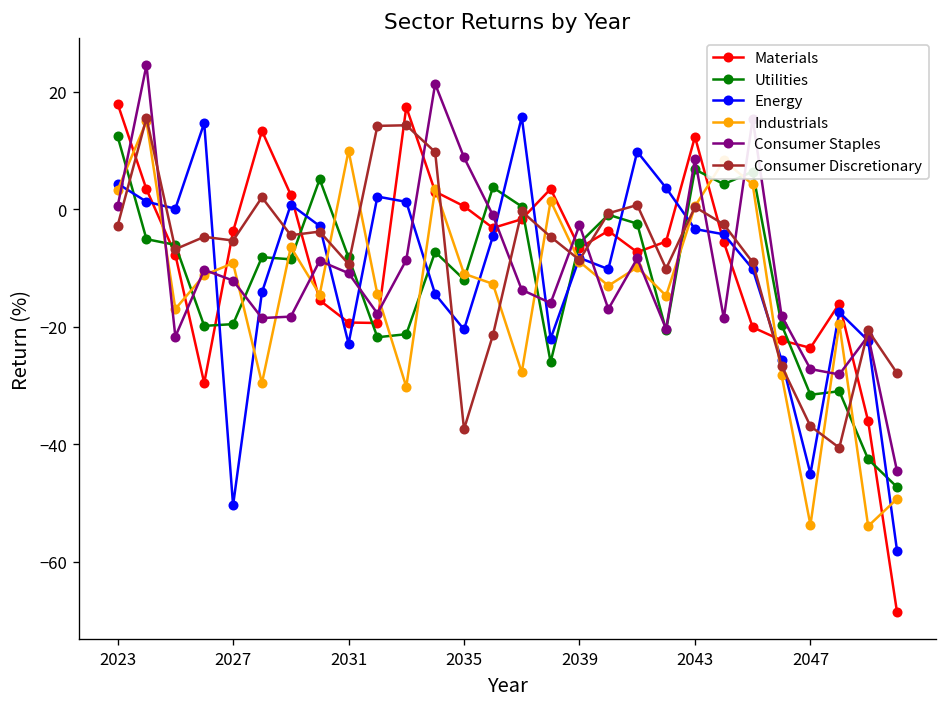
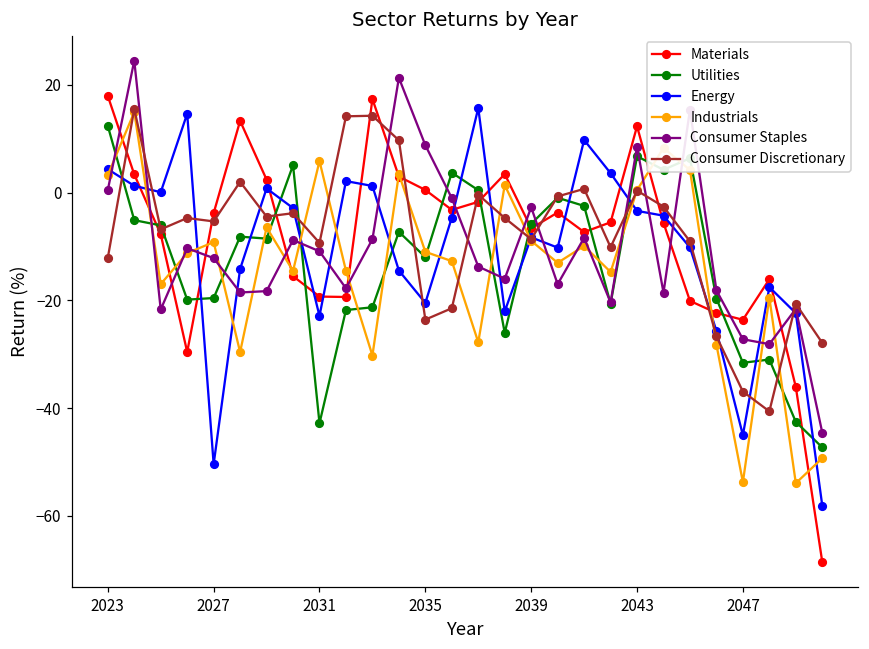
  {
    "Materials": {
      "2023": 18,
      "2027": -4,
      "2031": -19,
      "2035": 0,
      "2039": -7,
      "2043": 12,
      "2047": -24
    },
    "Utilities": {
      "2023": 12,
      "2027": -20,
-     "2031": -8,
+     "2031": -43,
      "2035": -12,
      "2039": -6,
      "2043": 7,
      "2047": -32
    },
    "Energy": {
      "2023": 4,
      "2027": -50,
      "2031": -23,
      "2035": -20,
      "2043": -3,
      "2047": -45
    },
    "Industrials": {
      "2023": 3,
      "2027": -9,
-     "2031": 10,
+     "2031": 6,
      "2035": -11,
      "2047": -54
    },
    "Consumer Staples": {
      "2023": 0,
      "2027": -12,
      "2031": -11,
      "2035": 9,
      "2039": -3,
      "2043": 9,
      "2047": -27
    },
    "Consumer Discretionary": {
-     "2023": -3,
+     "2023": -12,
      "2027": -5,
      "2031": -9,
-     "2035": -37,
+     "2035": -24,
      "2047": -37
    }
  }
